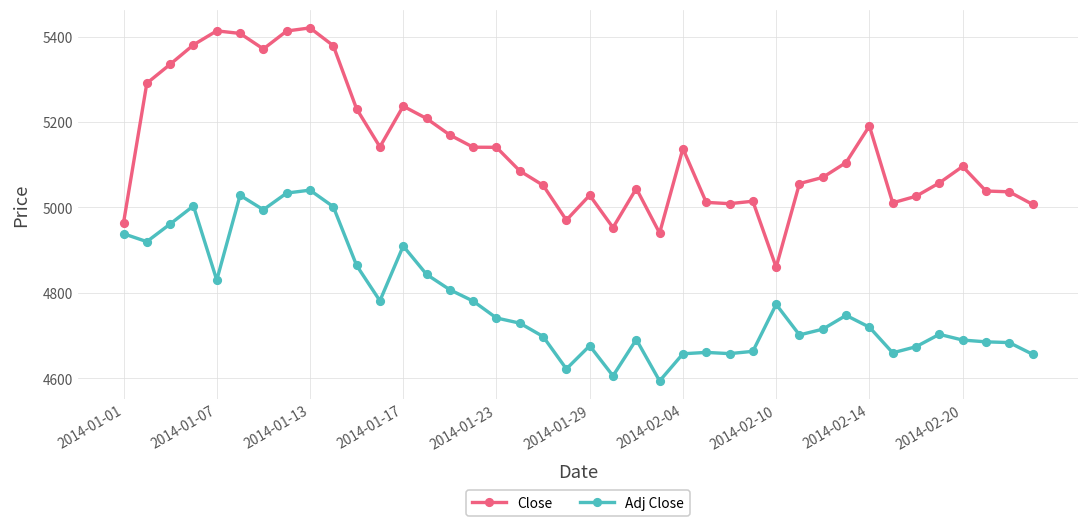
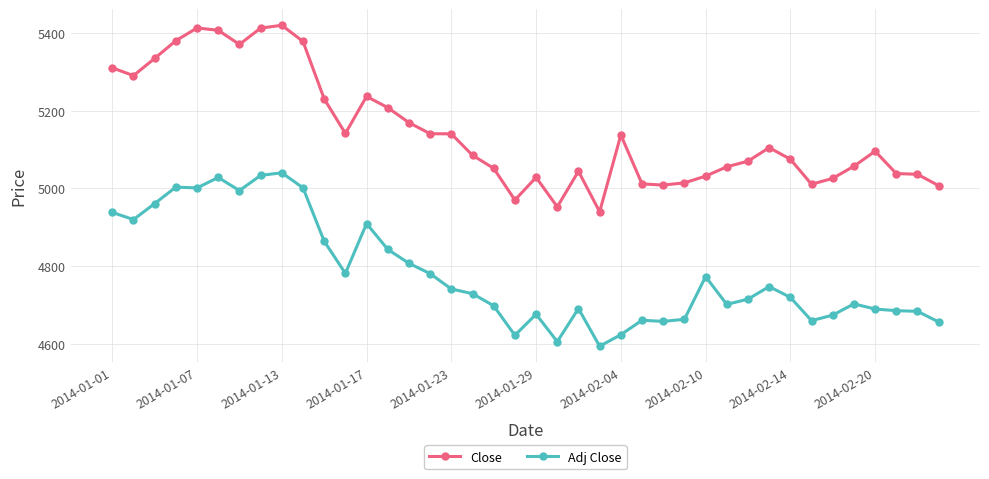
  {
    "Close": {
-     "2014-01-01": 4960,
+     "2014-01-01": 5310,
      "2014-01-07": 5410,
      "2014-01-13": 5420,
      "2014-01-17": 5240,
      "2014-01-23": 5140,
      "2014-01-29": 5030,
      "2014-02-04": 5140,
-     "2014-02-10": 4860,
-     "2014-02-14": 5190,
+     "2014-02-10": 5030,
+     "2014-02-14": 5080,
      "2014-02-20": 5100
    },
    "Adj Close": {
      "2014-01-01": 4940,
-     "2014-01-07": 4830,
+     "2014-01-07": 5000,
      "2014-01-13": 5040,
      "2014-01-17": 4910,
      "2014-01-23": 4740,
      "2014-01-29": 4680,
-     "2014-02-04": 4660,
+     "2014-02-04": 4620,
      "2014-02-10": 4770,
      "2014-02-14": 4720,
      "2014-02-20": 4690
    }
  }
